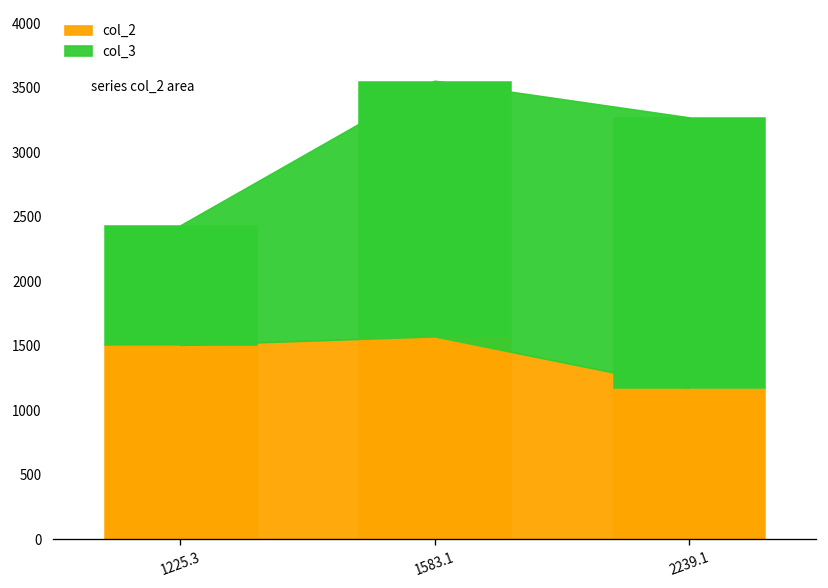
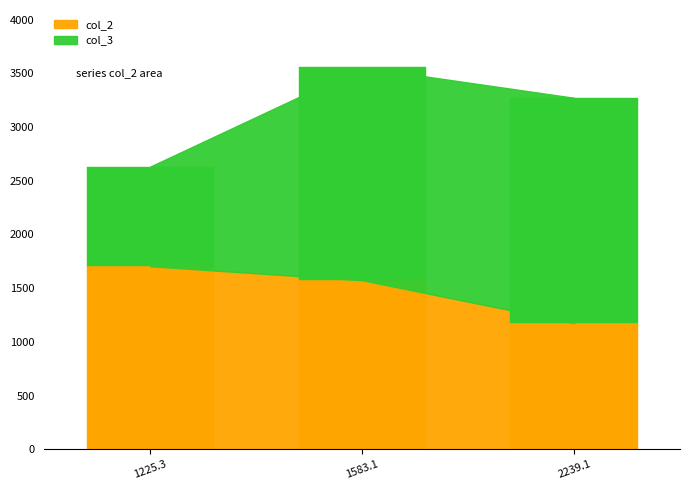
  {
    "col_2": {
-     "1225.3": 1510,
+     "1225.3": 1700,
      "1583.1": 1570,
      "2239.1": 1180
    },
    "col_3": {
      "1225.3": 930,
      "1583.1": 1980,
      "2239.1": 2100
    }
  }
